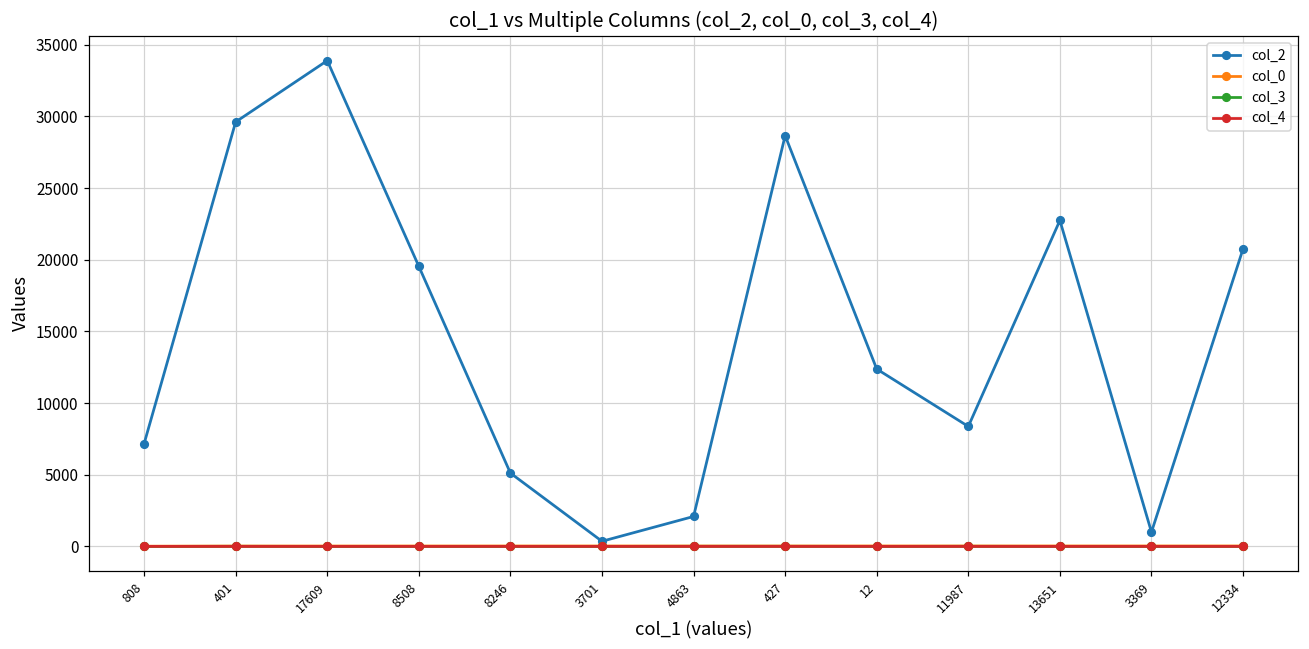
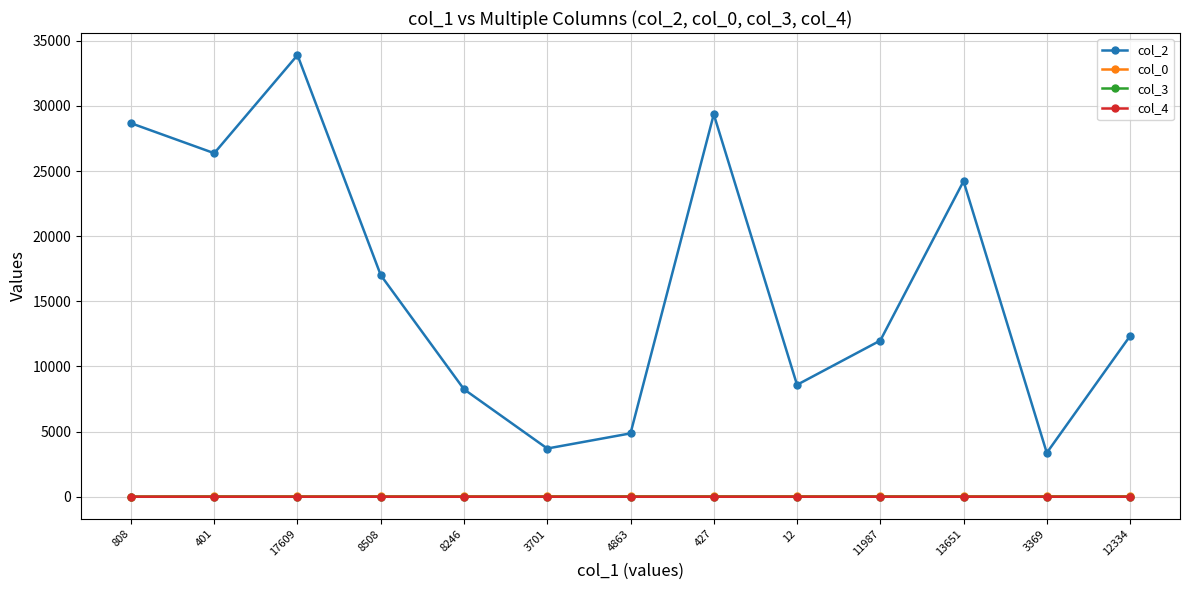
  {
    "col_2": {
-     "808": 7200,
-     "401": 29600,
+     "808": 28700,
+     "401": 26400,
      "17609": 33900,
-     "8508": 19500,
-     "8246": 5100,
-     "3701": 400,
-     "4863": 2100,
-     "427": 28700,
-     "12": 12400,
-     "11987": 8400,
-     "13651": 22700,
-     "3369": 1000,
-     "12334": 20800
+     "8508": 17000,
+     "8246": 8200,
+     "3701": 3700,
+     "4863": 4900,
+     "427": 29400,
+     "12": 8600,
+     "11987": 12000,
+     "13651": 24200,
+     "3369": 3400,
+     "12334": 12300
    }
  }
